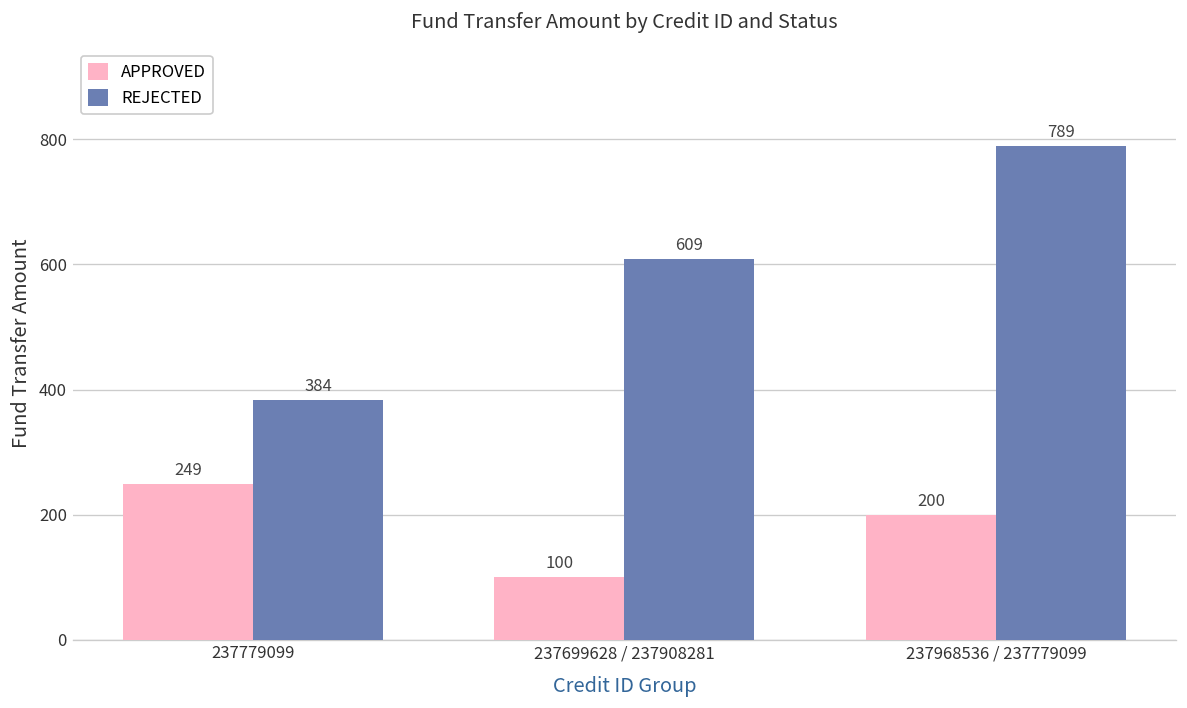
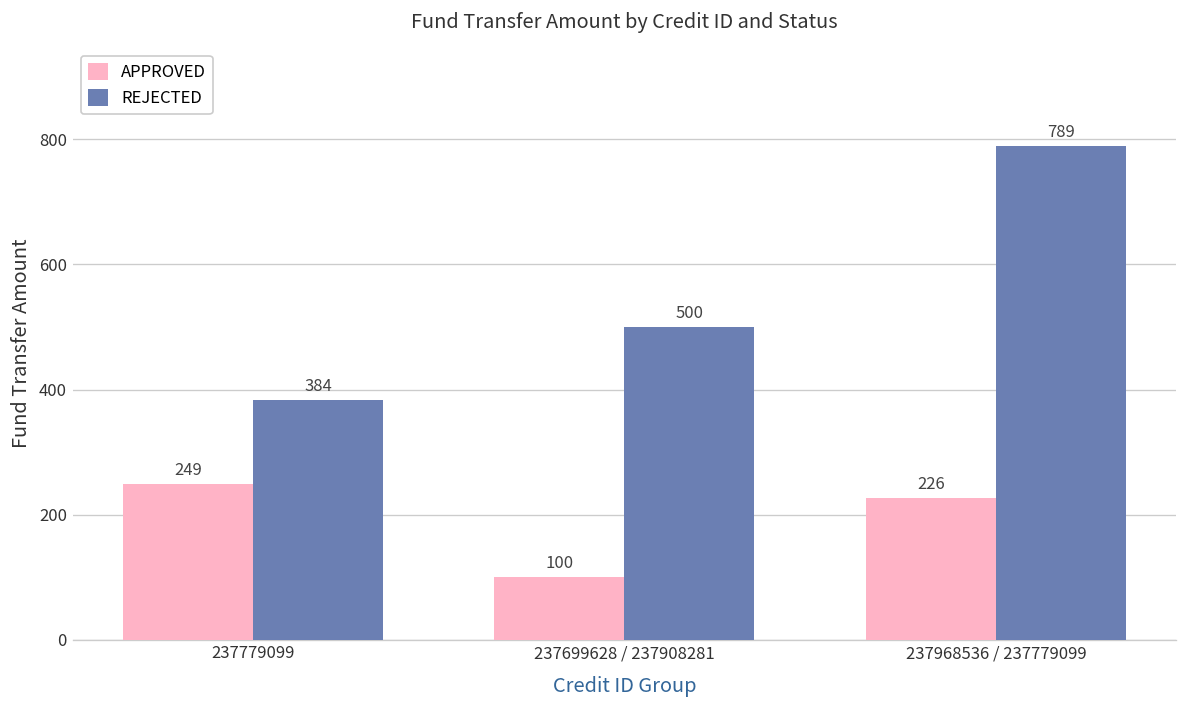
  {
    "APPROVED": {
      "237779099": 249,
      "237699628 / 237908281": 100,
-     "237968536 / 237779099": 200
+     "237968536 / 237779099": 226
    },
    "REJECTED": {
      "237779099": 384,
-     "237699628 / 237908281": 609,
+     "237699628 / 237908281": 500,
      "237968536 / 237779099": 789
    }
  }
